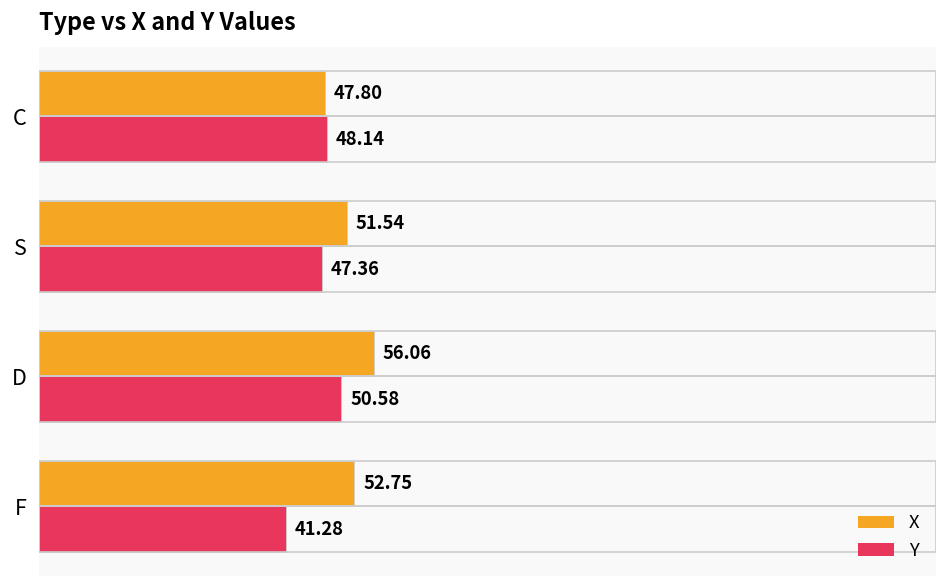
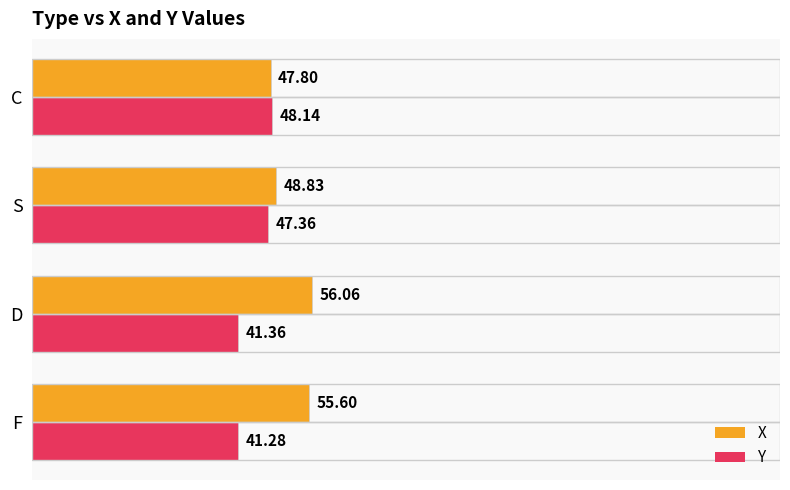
  {
    "X": {
      "C": 47.80,
-     "S": 51.54,
+     "S": 48.83,
      "D": 56.06,
-     "F": 52.75
+     "F": 55.60
    },
    "Y": {
      "C": 48.14,
      "S": 47.36,
-     "D": 50.58,
+     "D": 41.36,
      "F": 41.28
    }
  }
